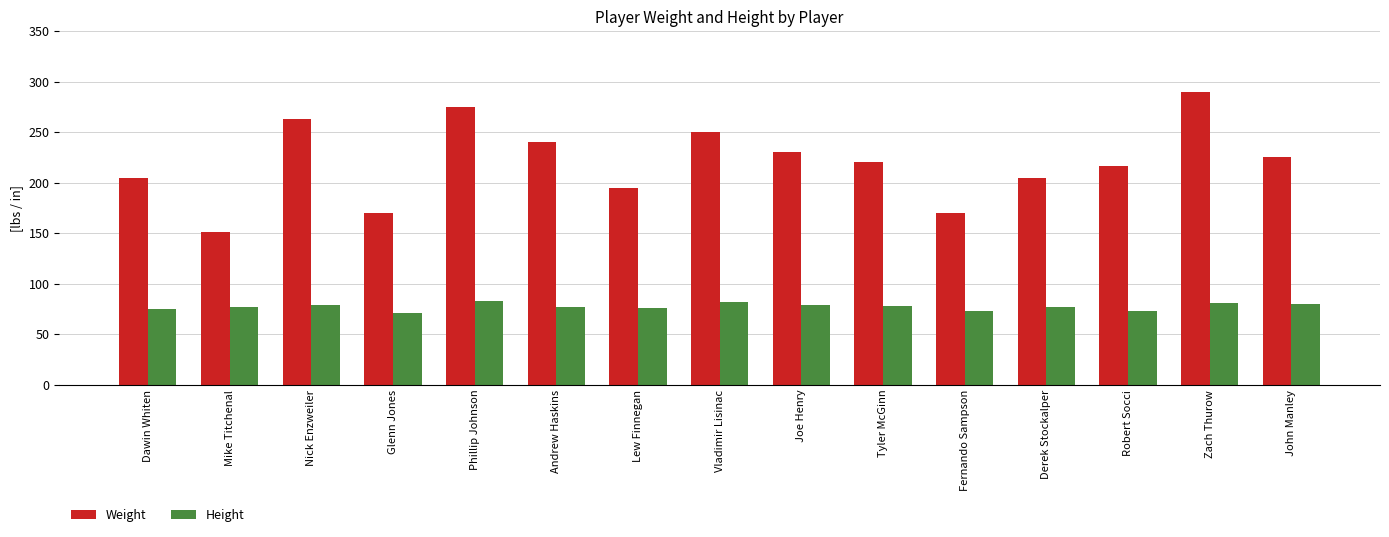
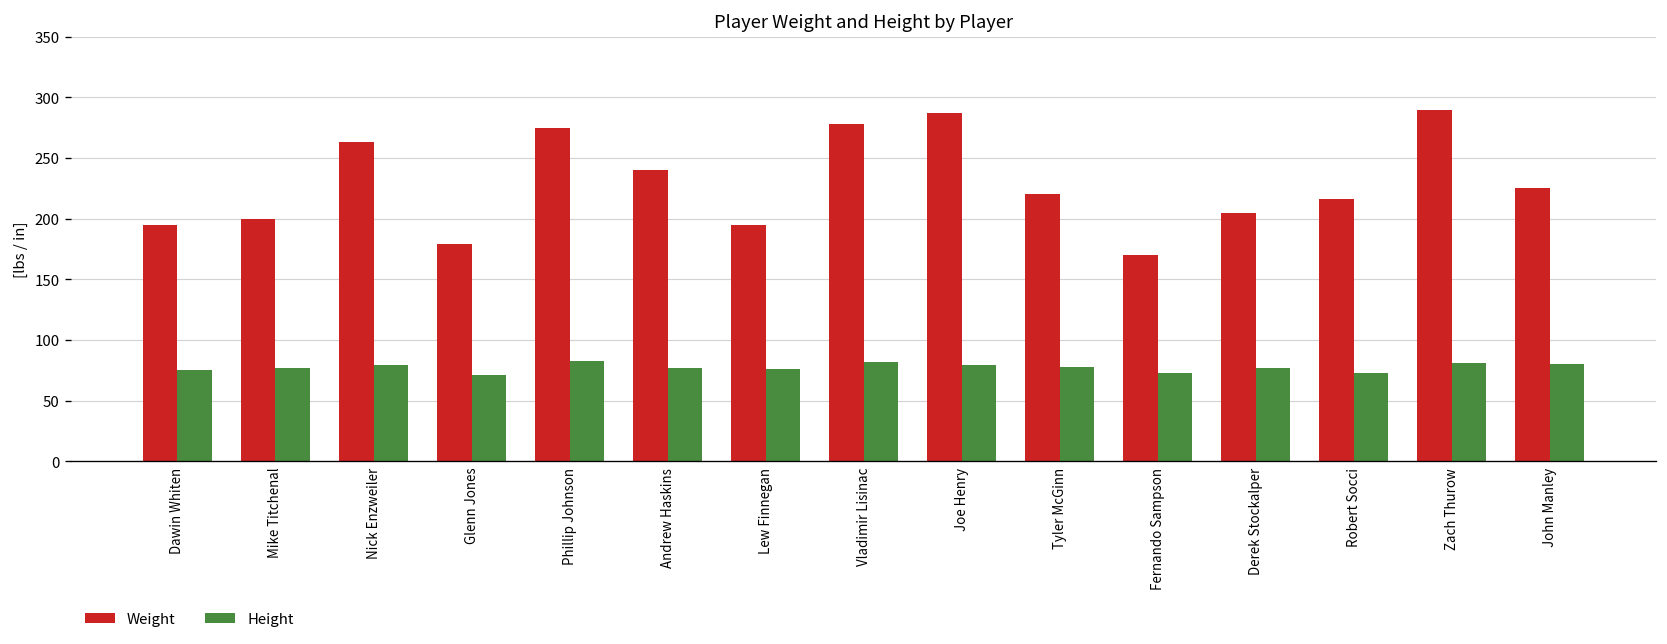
  {
    "Weight": {
-     "Dawin Whiten": 205,
-     "Mike Titchenal": 151,
+     "Dawin Whiten": 195,
+     "Mike Titchenal": 200,
      "Nick Enzweiler": 263,
-     "Glenn Jones": 170,
+     "Glenn Jones": 179,
      "Phillip Johnson": 275,
      "Andrew Haskins": 240,
      "Lew Finnegan": 195,
-     "Vladimir Lisinac": 250,
-     "Joe Henry": 230,
+     "Vladimir Lisinac": 278,
+     "Joe Henry": 287,
      "Tyler McGinn": 220,
      "Fernando Sampson": 170,
      "Derek Stockalper": 205,
      "Robert Socci": 216,
      "Zach Thurow": 290,
      "John Manley": 225
    },
    "Height": {
      "Dawin Whiten": 75,
      "Mike Titchenal": 77,
      "Nick Enzweiler": 79,
      "Glenn Jones": 71,
      "Phillip Johnson": 83,
      "Andrew Haskins": 77,
      "Lew Finnegan": 76,
      "Vladimir Lisinac": 82,
      "Joe Henry": 79,
      "Tyler McGinn": 78,
      "Fernando Sampson": 73,
      "Derek Stockalper": 77,
      "Robert Socci": 73,
      "Zach Thurow": 81,
      "John Manley": 80
    }
  }
